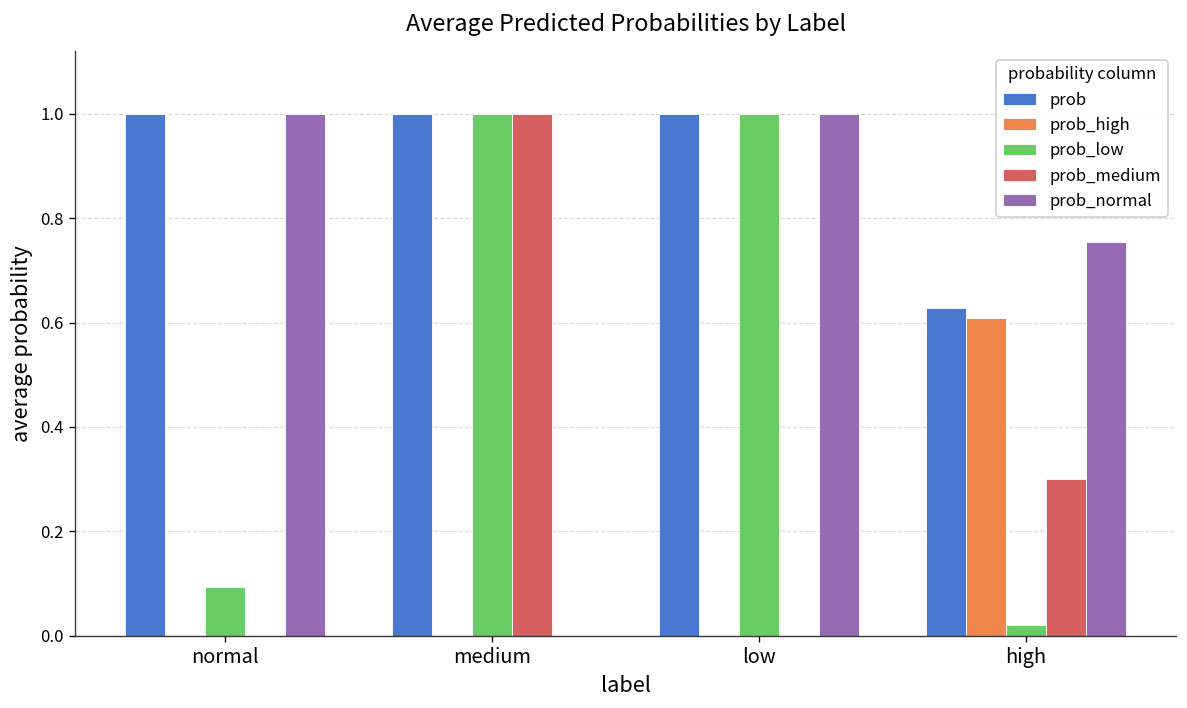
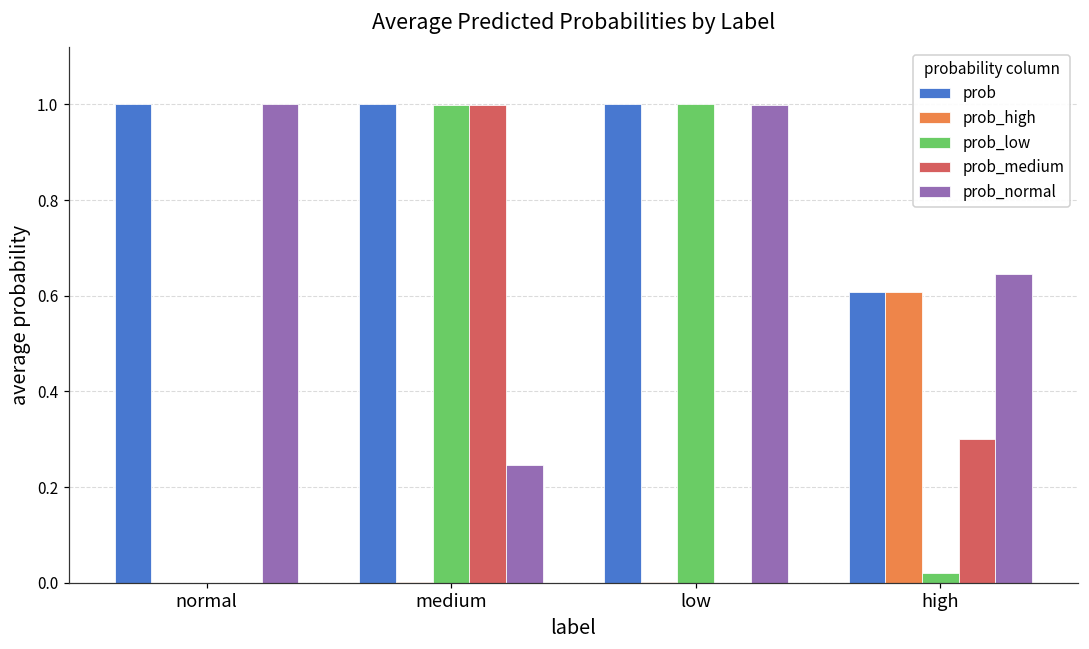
  {
    "prob": {
      "normal": 1.00,
      "medium": 1.00,
      "low": 1.00,
-     "high": 0.63
+     "high": 0.61
    },
    "prob_low": {
-     "normal": 0.09,
+     "normal": 0.00,
      "medium": 1.00,
      "low": 1.00,
      "high": 0.02
    },
    "prob_normal": {
      "normal": 1.00,
-     "medium": 0.00,
+     "medium": 0.25,
      "low": 1.00,
-     "high": 0.75
+     "high": 0.65
    }
  }
